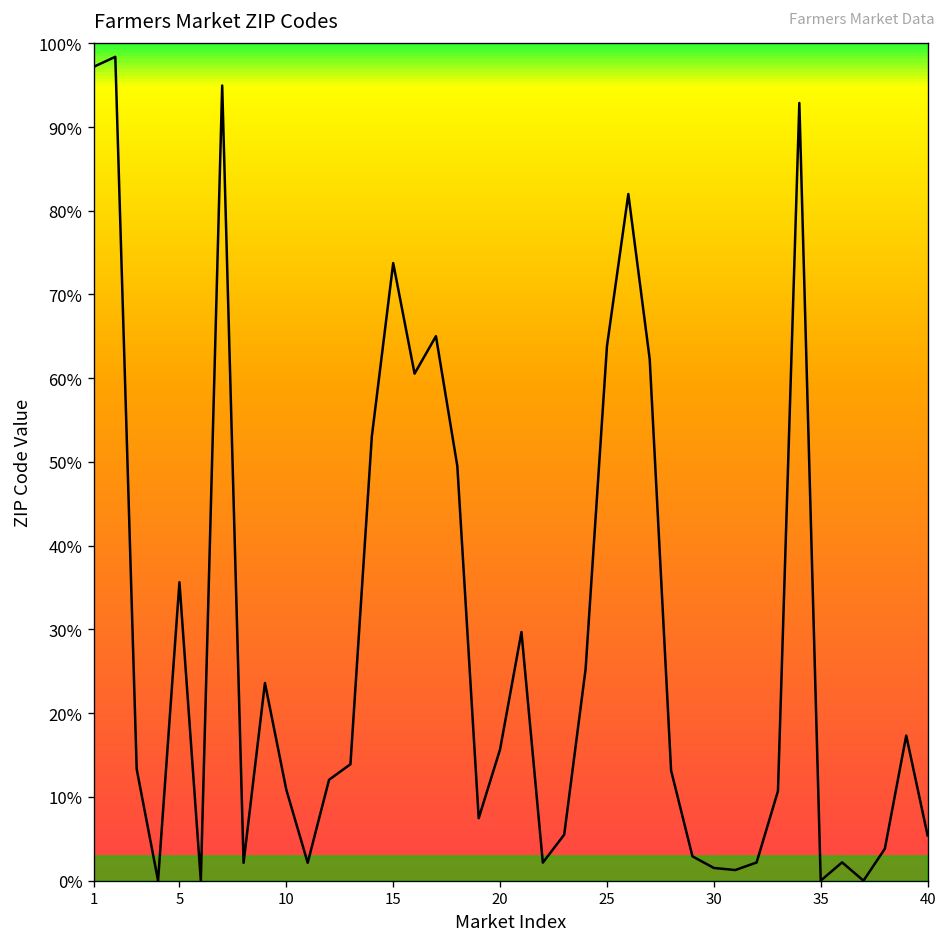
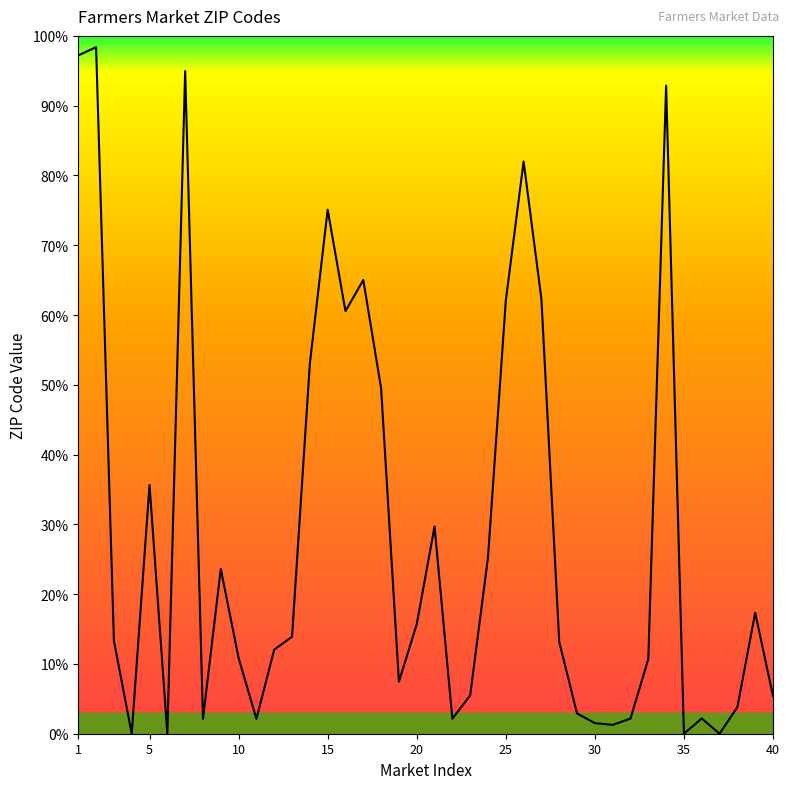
  {
    "1": "97%",
    "5": "36%",
    "10": "11%",
-   "15": "74%",
+   "15": "75%",
    "20": "16%",
-   "25": "64%",
+   "25": "62%",
    "40": "5%"
  }
